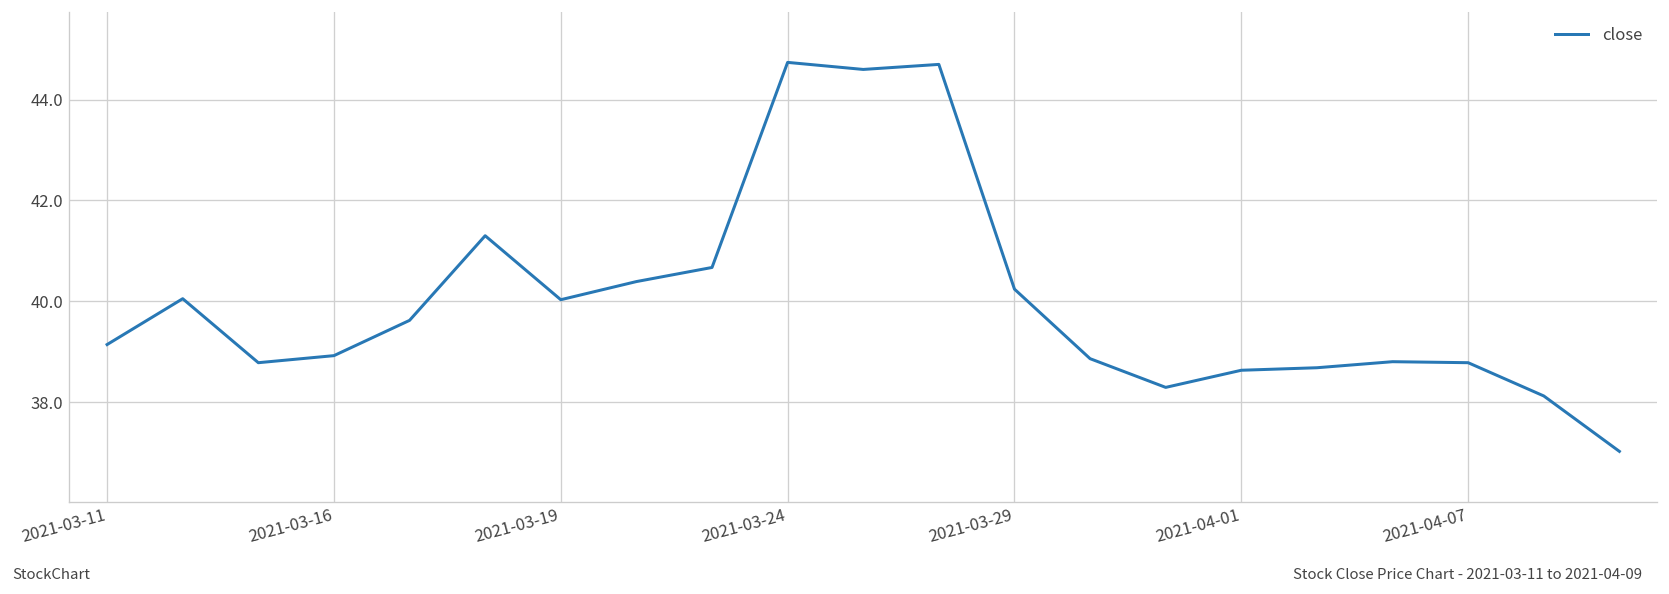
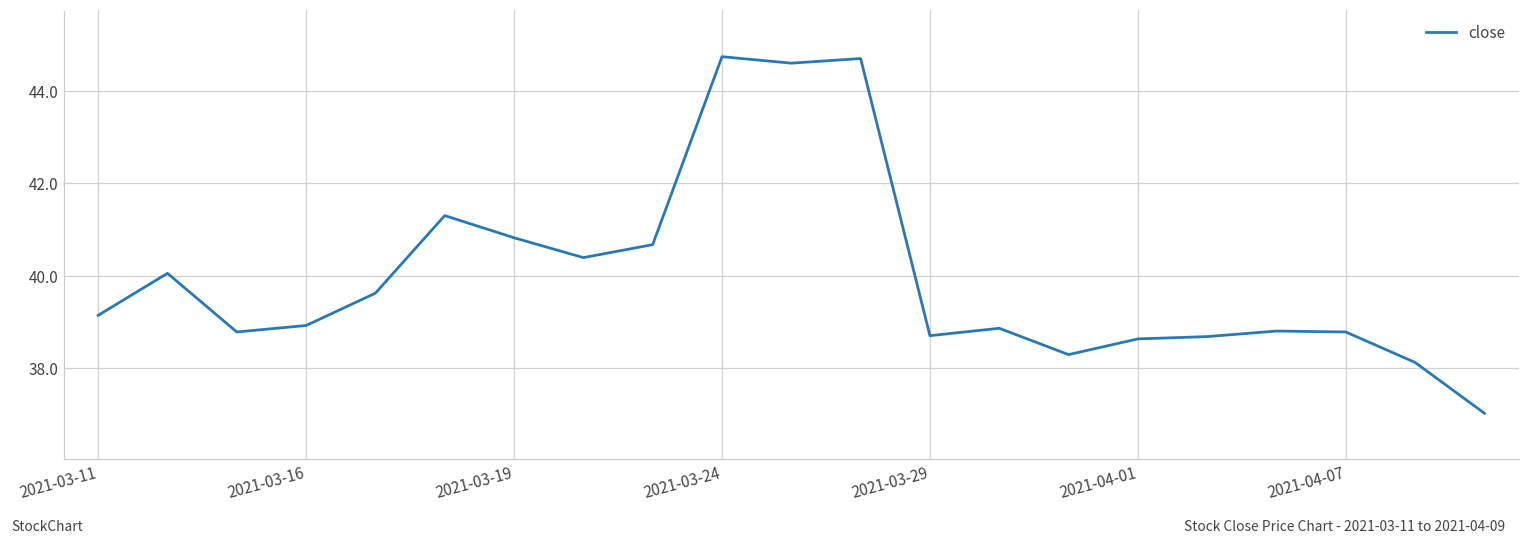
  {
    "2021-03-11": 39.1,
    "2021-03-16": 38.9,
-   "2021-03-19": 40.0,
+   "2021-03-19": 40.8,
    "2021-03-24": 44.7,
-   "2021-03-29": 40.2,
+   "2021-03-29": 38.7,
    "2021-04-01": 38.6,
    "2021-04-07": 38.8
  }
